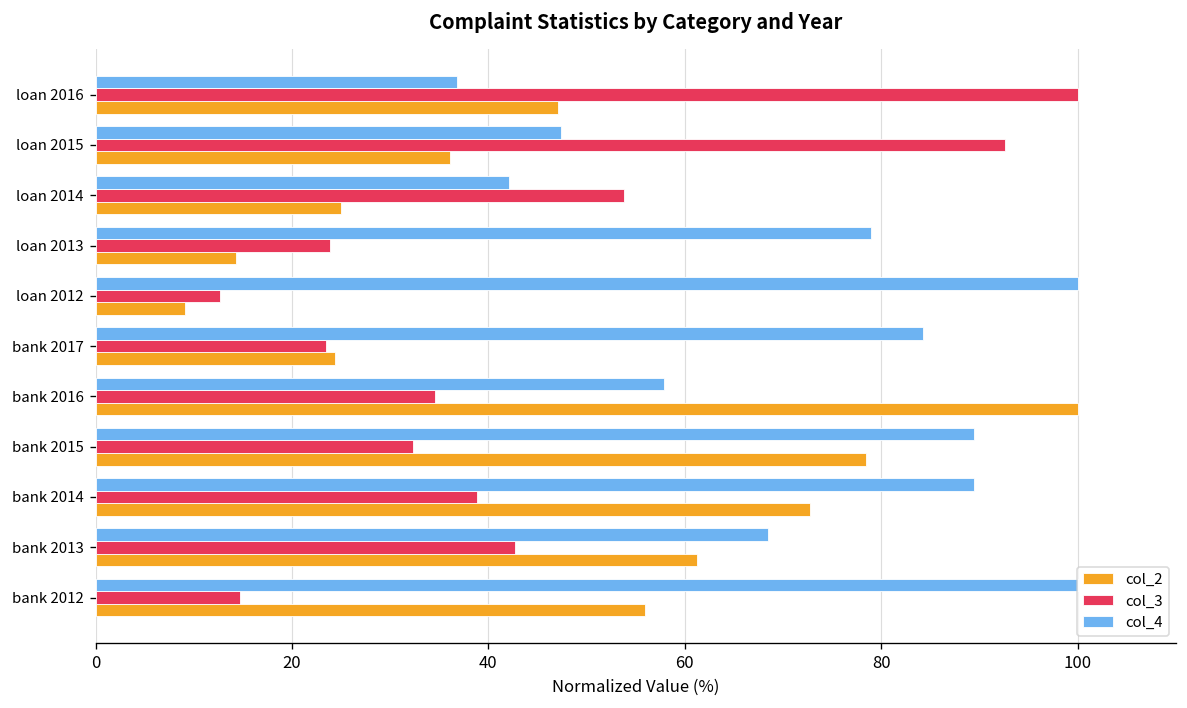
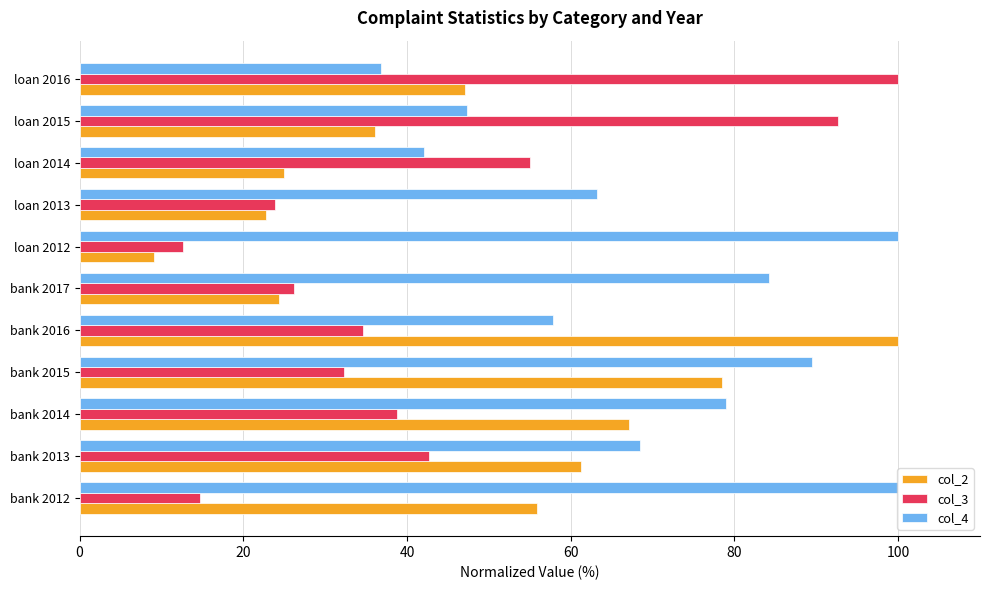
  {
    "col_2": {
      "loan 2016": 47,
      "loan 2015": 36,
      "loan 2014": 25,
-     "loan 2013": 14,
+     "loan 2013": 23,
      "loan 2012": 9,
      "bank 2017": 24,
      "bank 2016": 100,
      "bank 2015": 78,
-     "bank 2014": 73,
+     "bank 2014": 67,
      "bank 2013": 61,
      "bank 2012": 56
    },
    "col_3": {
      "loan 2016": 100,
      "loan 2015": 93,
-     "loan 2014": 54,
+     "loan 2014": 55,
      "loan 2013": 24,
      "loan 2012": 13,
-     "bank 2017": 23,
+     "bank 2017": 26,
      "bank 2016": 35,
      "bank 2015": 32,
      "bank 2014": 39,
      "bank 2013": 43,
      "bank 2012": 15
    },
    "col_4": {
      "loan 2016": 37,
      "loan 2015": 47,
      "loan 2014": 42,
-     "loan 2013": 79,
+     "loan 2013": 63,
      "loan 2012": 100,
      "bank 2017": 84,
      "bank 2016": 58,
      "bank 2015": 89,
-     "bank 2014": 89,
+     "bank 2014": 79,
      "bank 2013": 68
    }
  }
